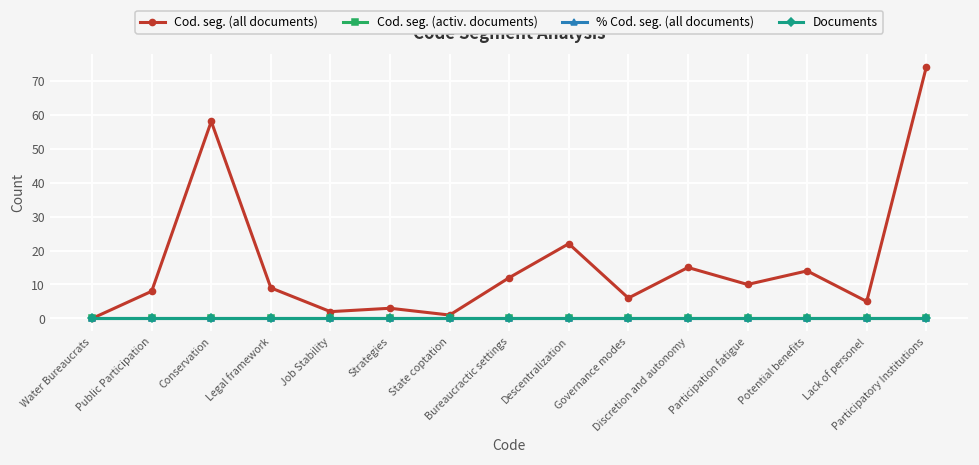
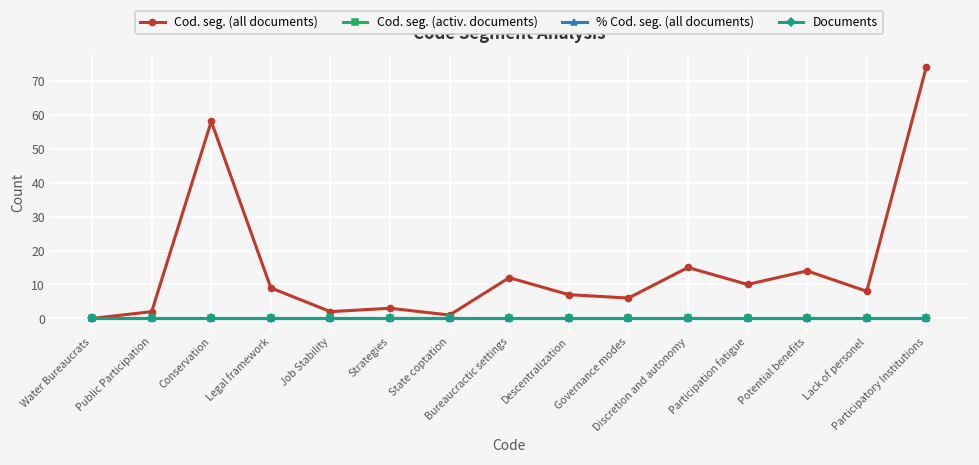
  {
    "Cod. seg. (all documents)": {
-     "Public Participation": 8,
+     "Public Participation": 2,
      "Conservation": 58,
      "Legal framework": 9,
      "Job Stability": 2,
      "Strategies": 3,
      "State coptation": 1,
      "Bureaucractic settings": 12,
-     "Descentralization": 22,
+     "Descentralization": 7,
      "Governance modes": 6,
      "Discretion and autonomy": 15,
      "Participation fatigue": 10,
      "Potential benefits": 14,
-     "Lack of personel": 5,
+     "Lack of personel": 8,
      "Participatory Institutions": 74
    },
    "Documents": {
      "Public Participation": 0,
      "Conservation": 0,
      "Legal framework": 0,
      "Job Stability": 0,
      "Strategies": 0,
      "State coptation": 0,
      "Bureaucractic settings": 0,
      "Descentralization": 0,
      "Governance modes": 0,
      "Discretion and autonomy": 0,
      "Participation fatigue": 0,
      "Potential benefits": 0,
      "Lack of personel": 0,
      "Participatory Institutions": 0
    }
  }
